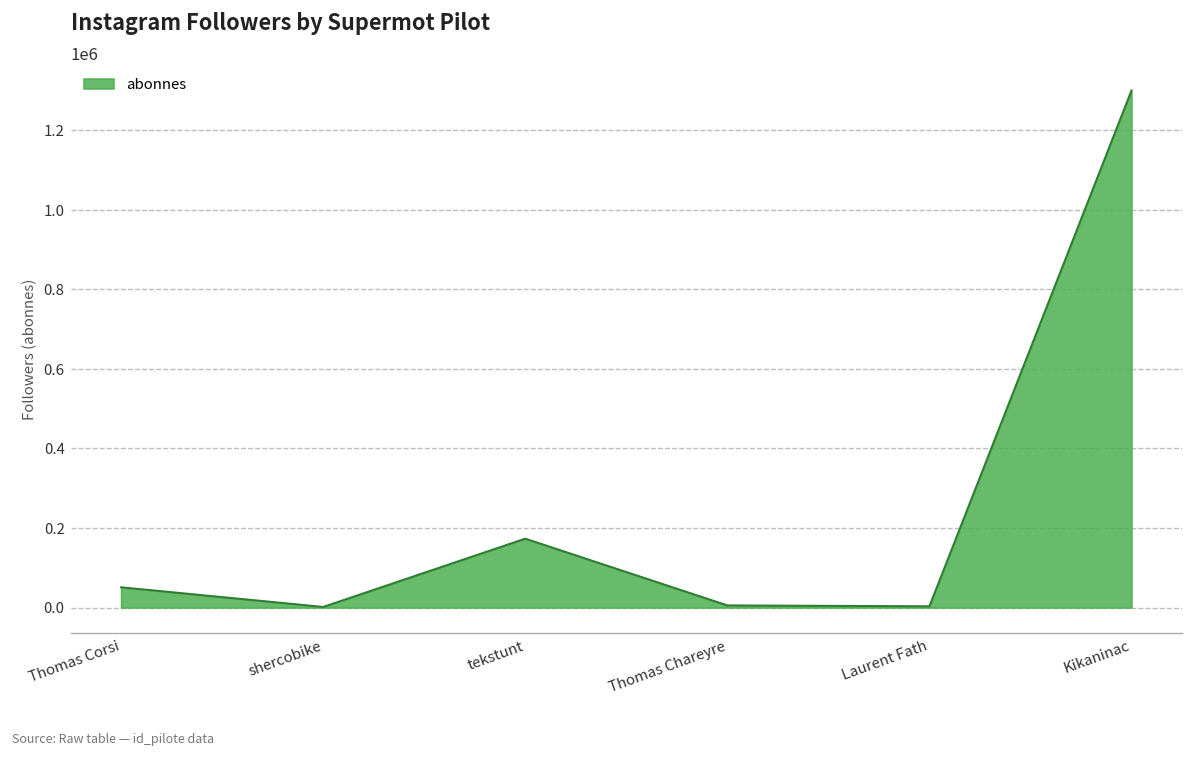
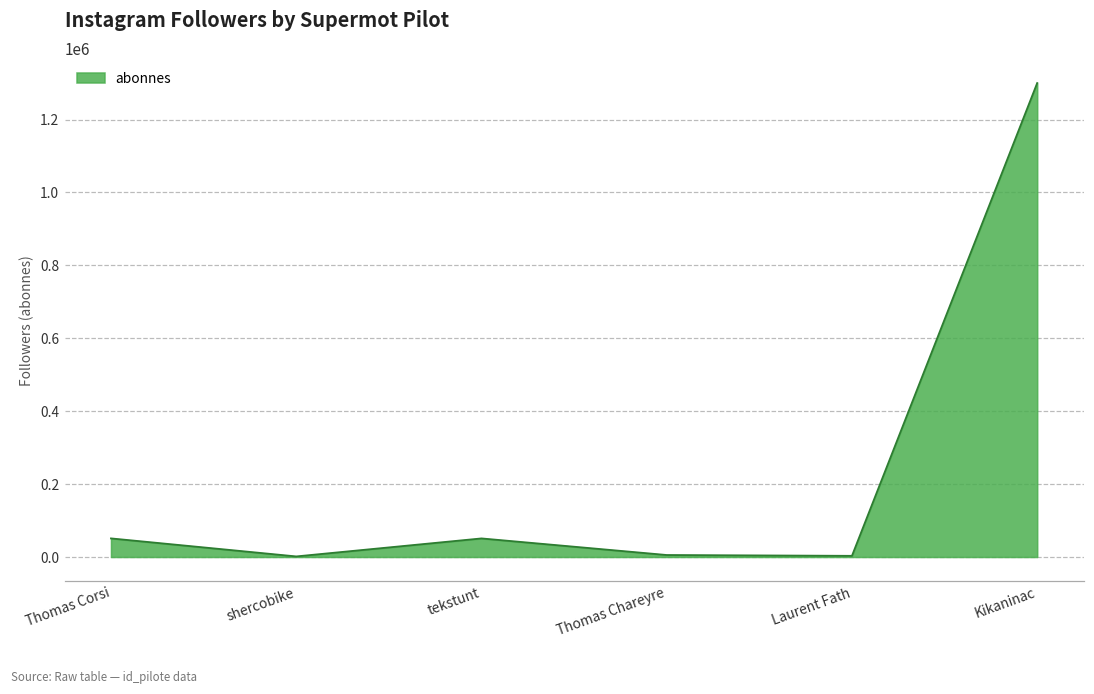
  {
    "Thomas Corsi": 50000,
    "shercobike": 0,
-   "tekstunt": 170000,
+   "tekstunt": 50000,
    "Thomas Chareyre": 10000,
    "Laurent Fath": 0,
    "Kikaninac": 1300000
  }
